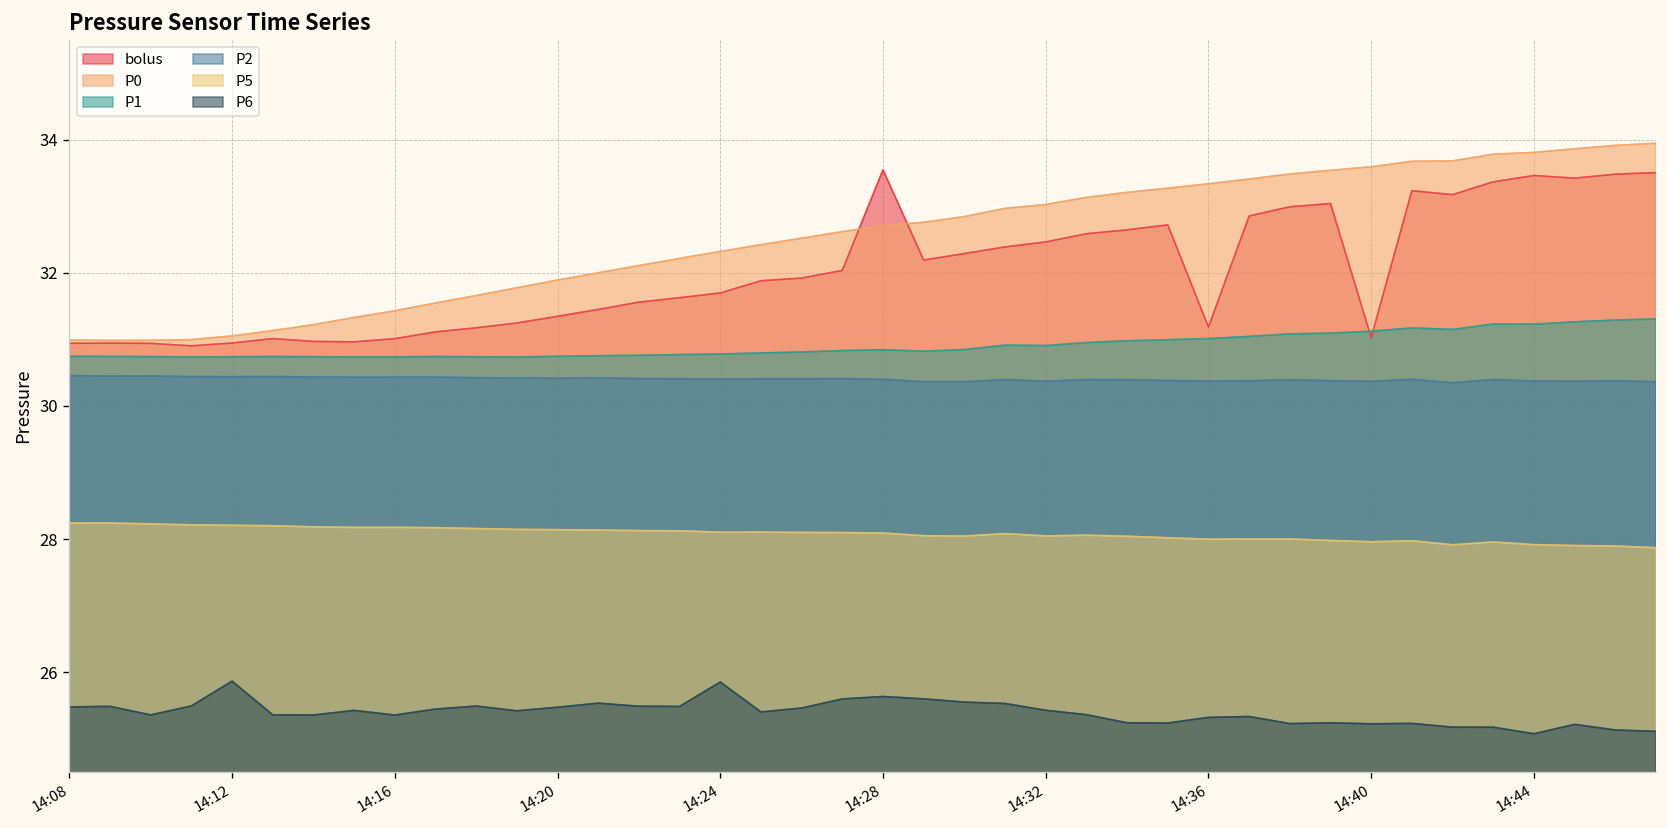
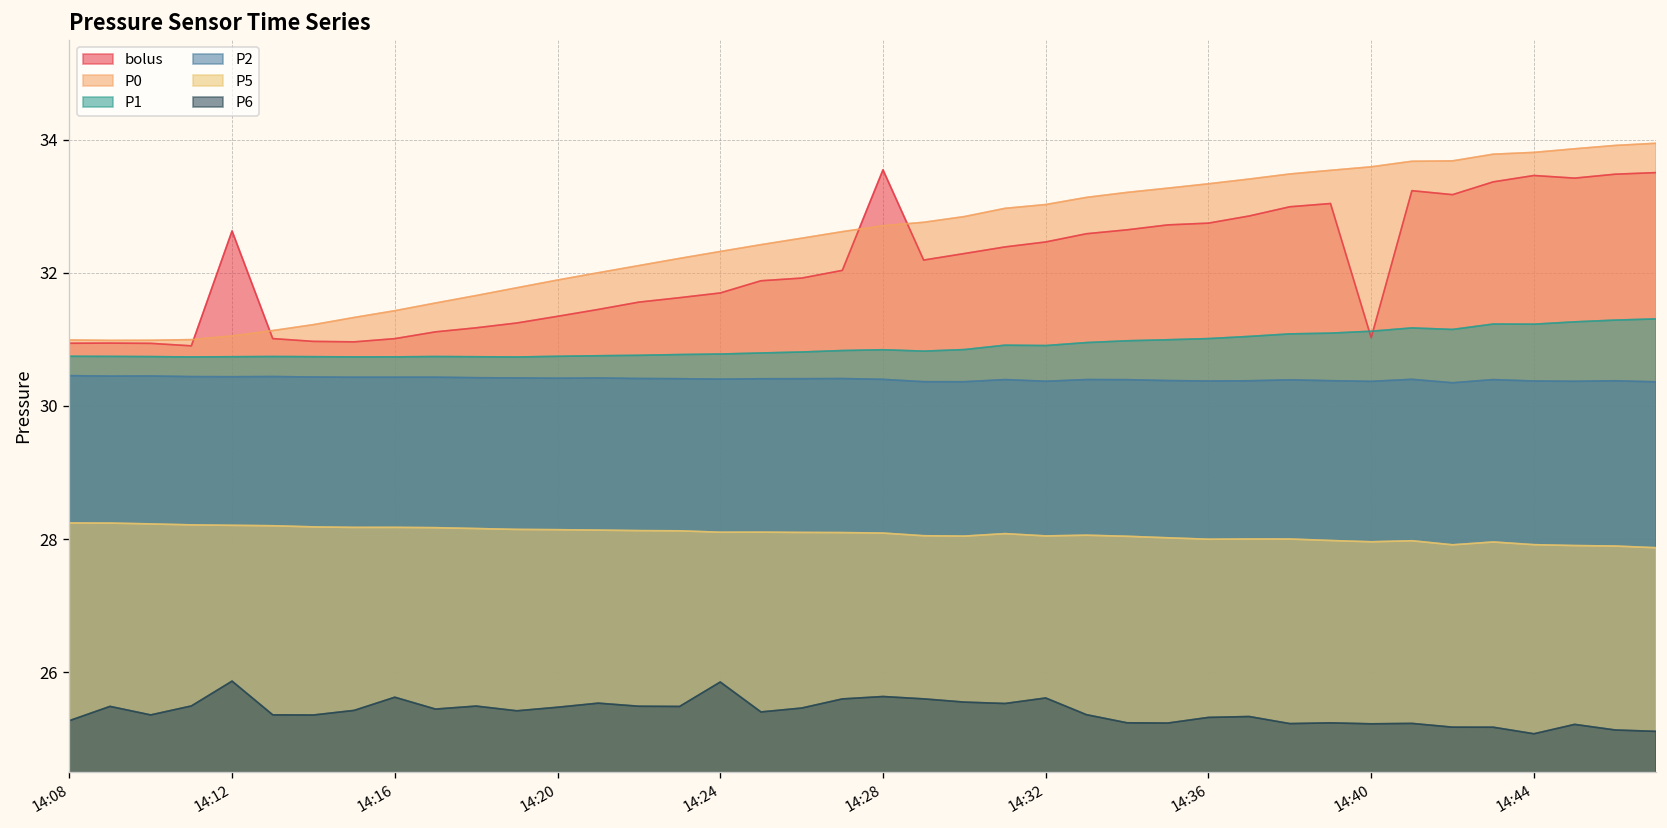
  {
    "bolus": {
      "14:08": 30.9,
-     "14:12": 30.9,
+     "14:12": 32.6,
      "14:16": 31.0,
      "14:20": 31.3,
      "14:24": 31.7,
      "14:28": 33.5,
      "14:32": 32.5,
-     "14:36": 31.2,
+     "14:36": 32.7,
      "14:40": 31.0,
      "14:44": 33.5
    },
    "P6": {
-     "14:08": 25.5,
+     "14:08": 25.3,
      "14:12": 25.9,
-     "14:16": 25.4,
+     "14:16": 25.6,
      "14:20": 25.5,
      "14:24": 25.9,
      "14:28": 25.6,
-     "14:32": 25.4,
+     "14:32": 25.6,
      "14:36": 25.3,
      "14:40": 25.2,
      "14:44": 25.1
    }
  }
